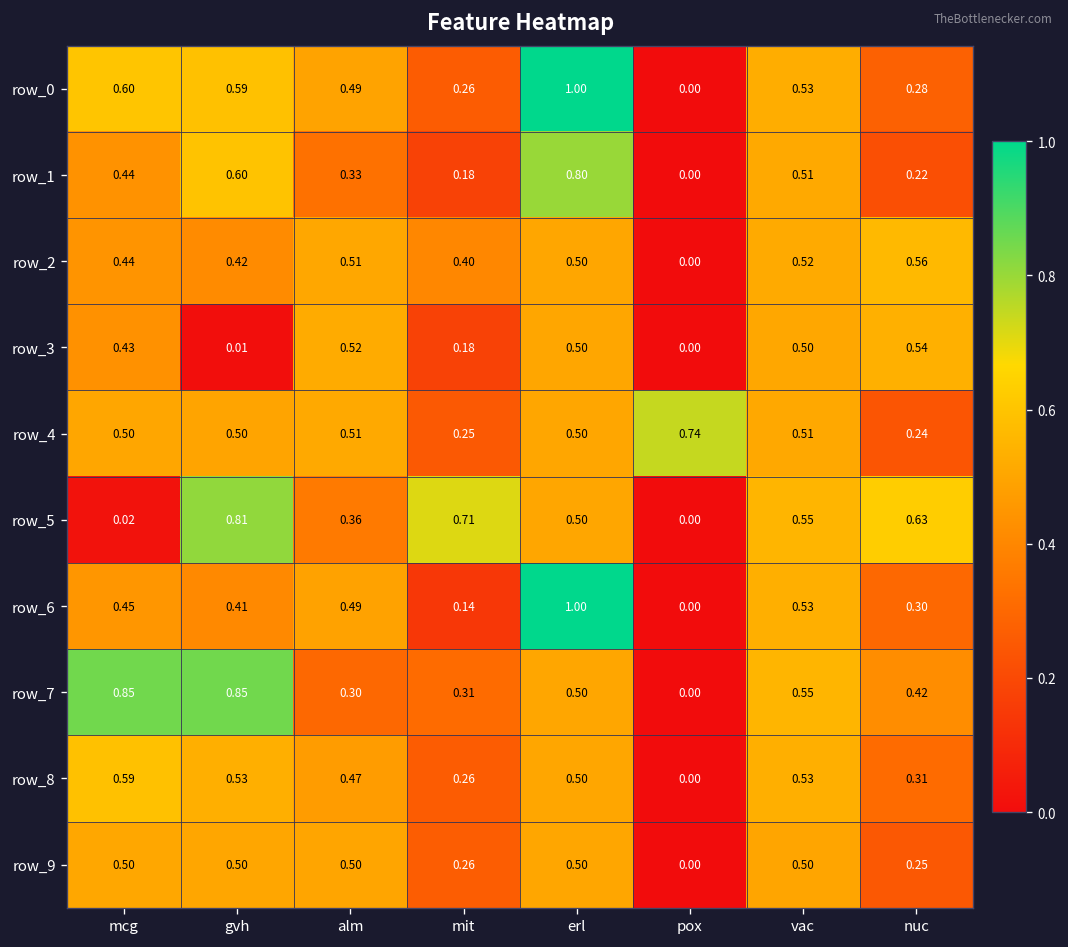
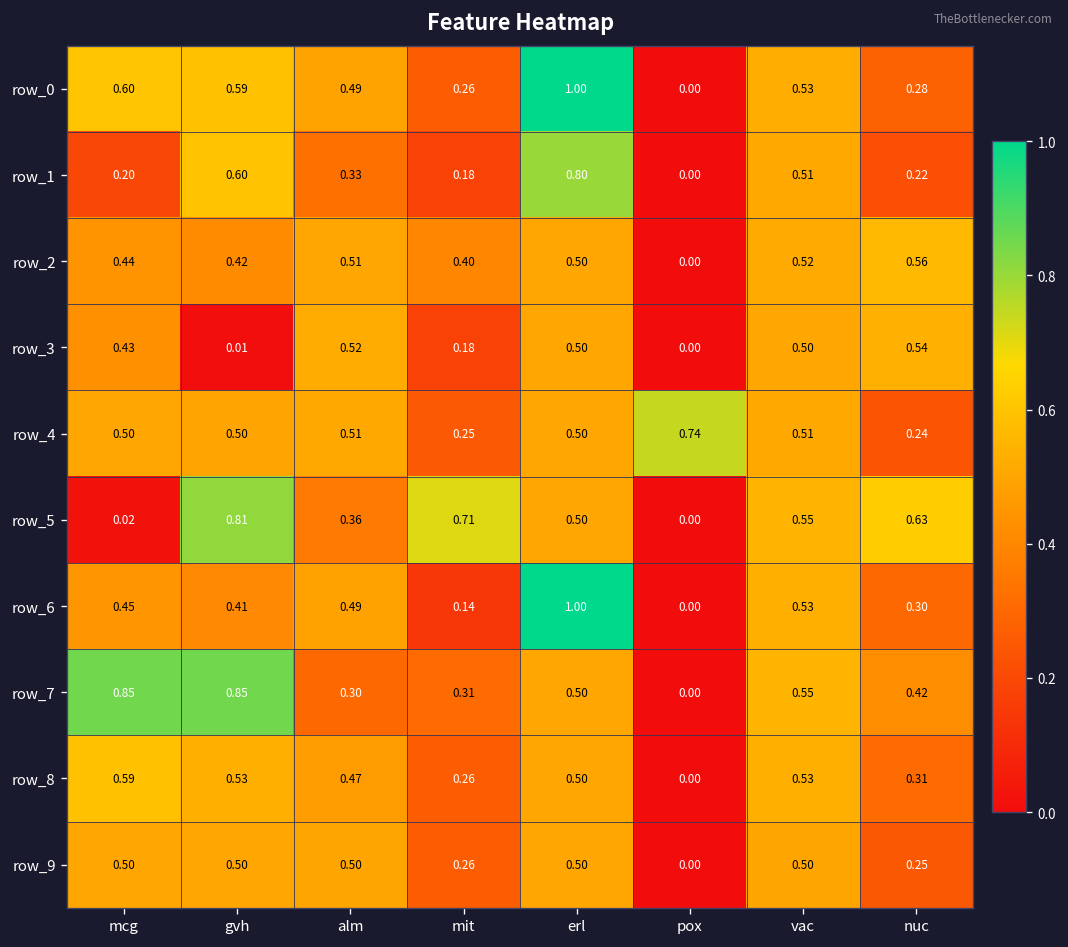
  {
    "row_0": {
      "mcg": 0.60,
      "gvh": 0.59,
      "alm": 0.49,
      "mit": 0.26,
      "erl": 1.00,
      "pox": 0.00,
      "vac": 0.53,
      "nuc": 0.28
    },
    "row_1": {
-     "mcg": 0.44,
+     "mcg": 0.20,
      "gvh": 0.60,
      "alm": 0.33,
      "mit": 0.18,
      "erl": 0.80,
      "pox": 0.00,
      "vac": 0.51,
      "nuc": 0.22
    },
    "row_2": {
      "mcg": 0.44,
      "gvh": 0.42,
      "alm": 0.51,
      "mit": 0.40,
      "erl": 0.50,
      "pox": 0.00,
      "vac": 0.52,
      "nuc": 0.56
    },
    "row_3": {
      "mcg": 0.43,
      "gvh": 0.01,
      "alm": 0.52,
      "mit": 0.18,
      "erl": 0.50,
      "pox": 0.00,
      "vac": 0.50,
      "nuc": 0.54
    },
    "row_4": {
      "mcg": 0.50,
      "gvh": 0.50,
      "alm": 0.51,
      "mit": 0.25,
      "erl": 0.50,
      "pox": 0.74,
      "vac": 0.51,
      "nuc": 0.24
    },
    "row_5": {
      "mcg": 0.02,
      "gvh": 0.81,
      "alm": 0.36,
      "mit": 0.71,
      "erl": 0.50,
      "pox": 0.00,
      "vac": 0.55,
      "nuc": 0.63
    },
    "row_6": {
      "mcg": 0.45,
      "gvh": 0.41,
      "alm": 0.49,
      "mit": 0.14,
      "erl": 1.00,
      "pox": 0.00,
      "vac": 0.53,
      "nuc": 0.30
    },
    "row_7": {
      "mcg": 0.85,
      "gvh": 0.85,
      "alm": 0.30,
      "mit": 0.31,
      "erl": 0.50,
      "pox": 0.00,
      "vac": 0.55,
      "nuc": 0.42
    },
    "row_8": {
      "mcg": 0.59,
      "gvh": 0.53,
      "alm": 0.47,
      "mit": 0.26,
      "erl": 0.50,
      "pox": 0.00,
      "vac": 0.53,
      "nuc": 0.31
    },
    "row_9": {
      "mcg": 0.50,
      "gvh": 0.50,
      "alm": 0.50,
      "mit": 0.26,
      "erl": 0.50,
      "pox": 0.00,
      "vac": 0.50,
      "nuc": 0.25
    }
  }
